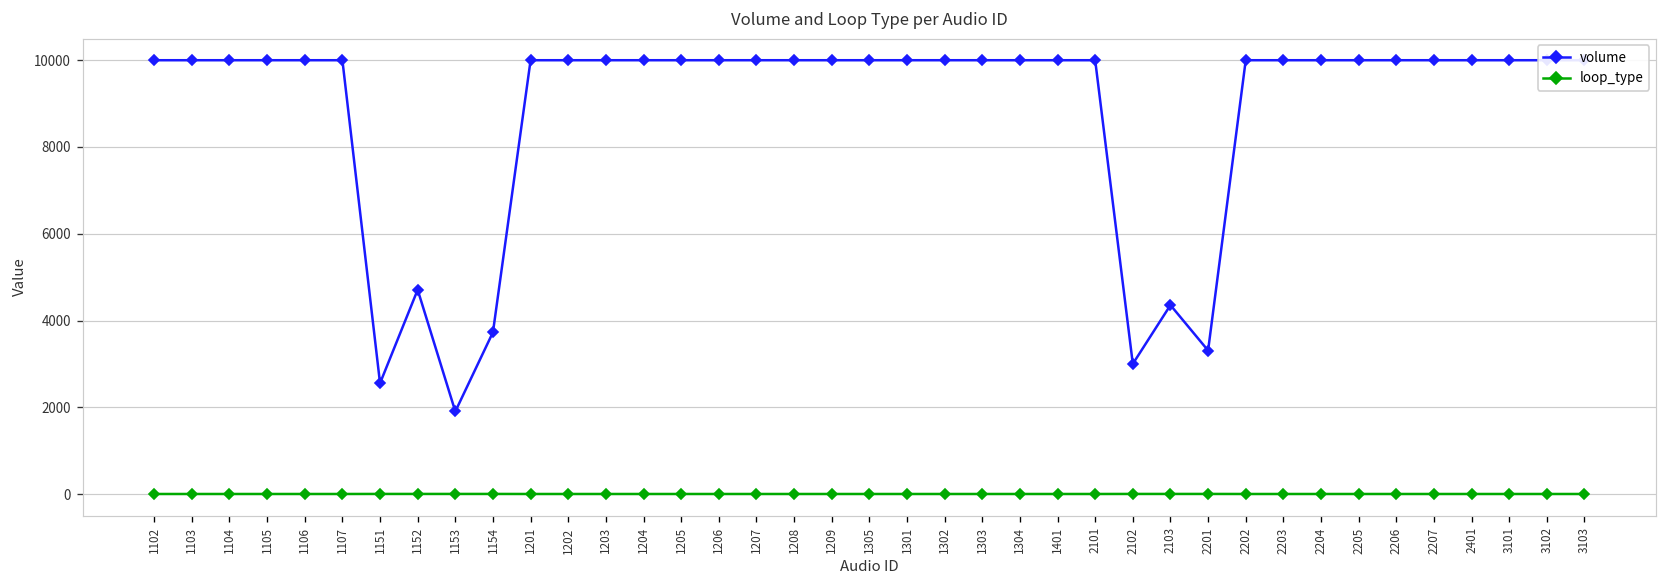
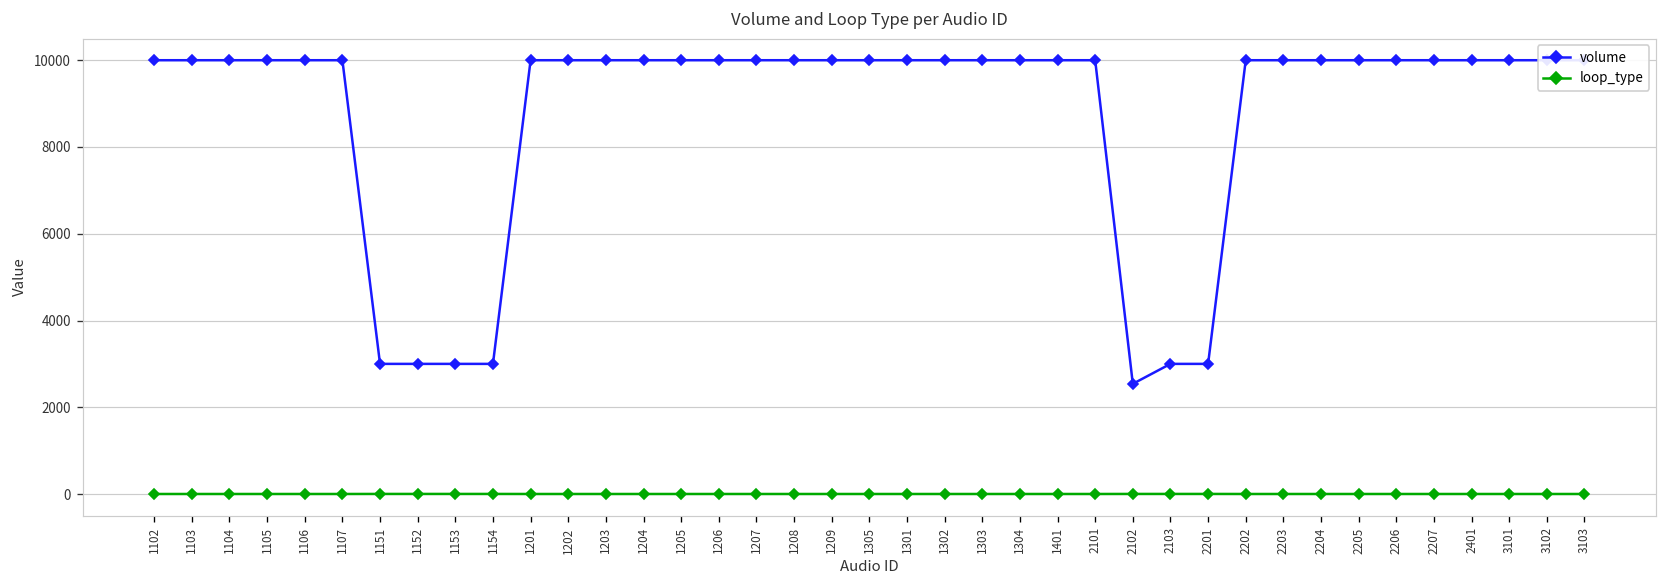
  {
    "volume": {
      "1102": 10000,
      "1103": 10000,
      "1104": 10000,
      "1105": 10000,
      "1106": 10000,
      "1107": 10000,
-     "1151": 2600,
-     "1152": 4700,
-     "1153": 1900,
-     "1154": 3700,
+     "1151": 3000,
+     "1152": 3000,
+     "1153": 3000,
+     "1154": 3000,
      "1201": 10000,
      "1202": 10000,
      "1203": 10000,
      "1204": 10000,
      "1205": 10000,
      "1206": 10000,
      "1207": 10000,
      "1208": 10000,
      "1209": 10000,
      "1305": 10000,
      "1301": 10000,
      "1302": 10000,
      "1303": 10000,
      "1304": 10000,
      "1401": 10000,
      "2101": 10000,
-     "2102": 3000,
-     "2103": 4400,
-     "2201": 3300,
+     "2102": 2500,
+     "2103": 3000,
+     "2201": 3000,
      "2202": 10000,
      "2203": 10000,
      "2204": 10000,
      "2205": 10000,
      "2206": 10000,
      "2207": 10000,
      "2401": 10000,
      "3101": 10000
    },
    "loop_type": {
      "1102": 0,
      "1103": 0,
      "1104": 0,
      "1105": 0,
      "1106": 0,
      "1107": 0,
      "1151": 0,
      "1152": 0,
      "1153": 0,
      "1154": 0,
      "1201": 0,
      "1202": 0,
      "1203": 0,
      "1204": 0,
      "1205": 0,
      "1206": 0,
      "1207": 0,
      "1208": 0,
      "1209": 0,
      "1305": 0,
      "1301": 0,
      "1302": 0,
      "1303": 0,
      "1304": 0,
      "1401": 0,
      "2101": 0,
      "2102": 0,
      "2103": 0,
      "2201": 0,
      "2202": 0,
      "2203": 0,
      "2204": 0,
      "2205": 0,
      "2206": 0,
      "2207": 0,
      "2401": 0,
      "3101": 0,
      "3102": 0,
      "3103": 0
    }
  }
